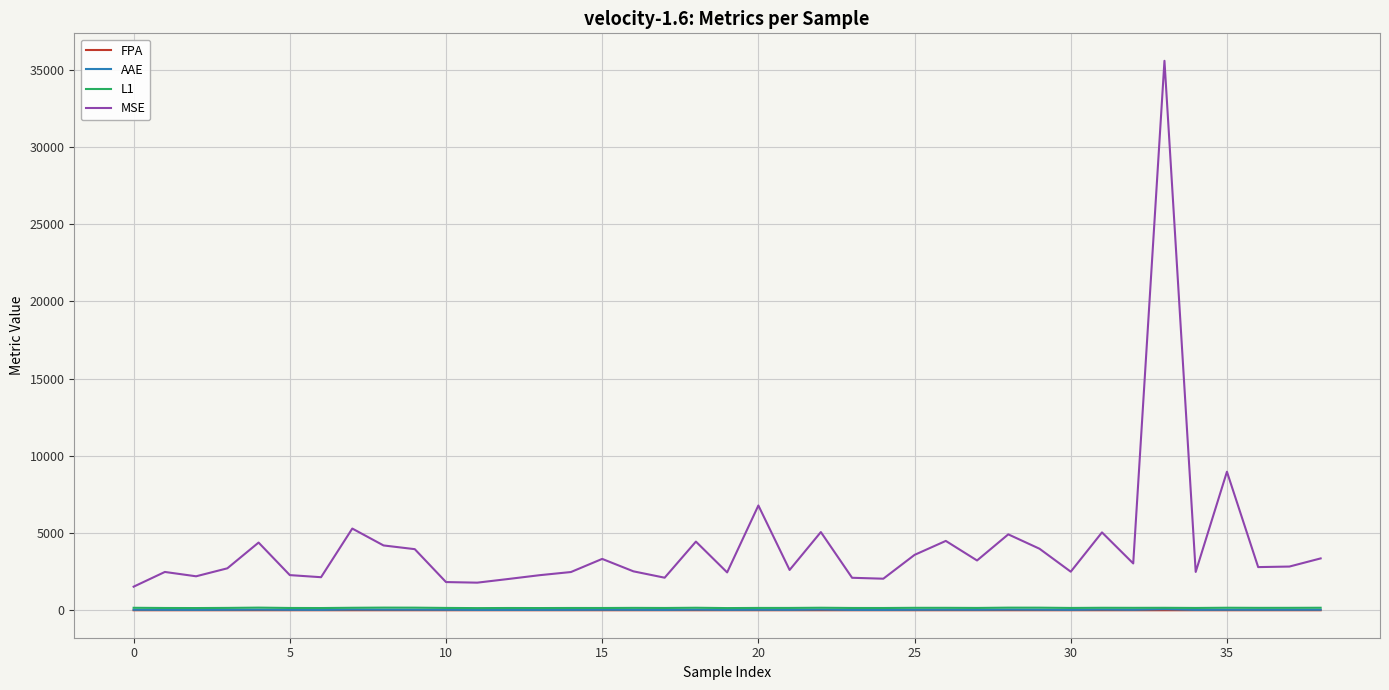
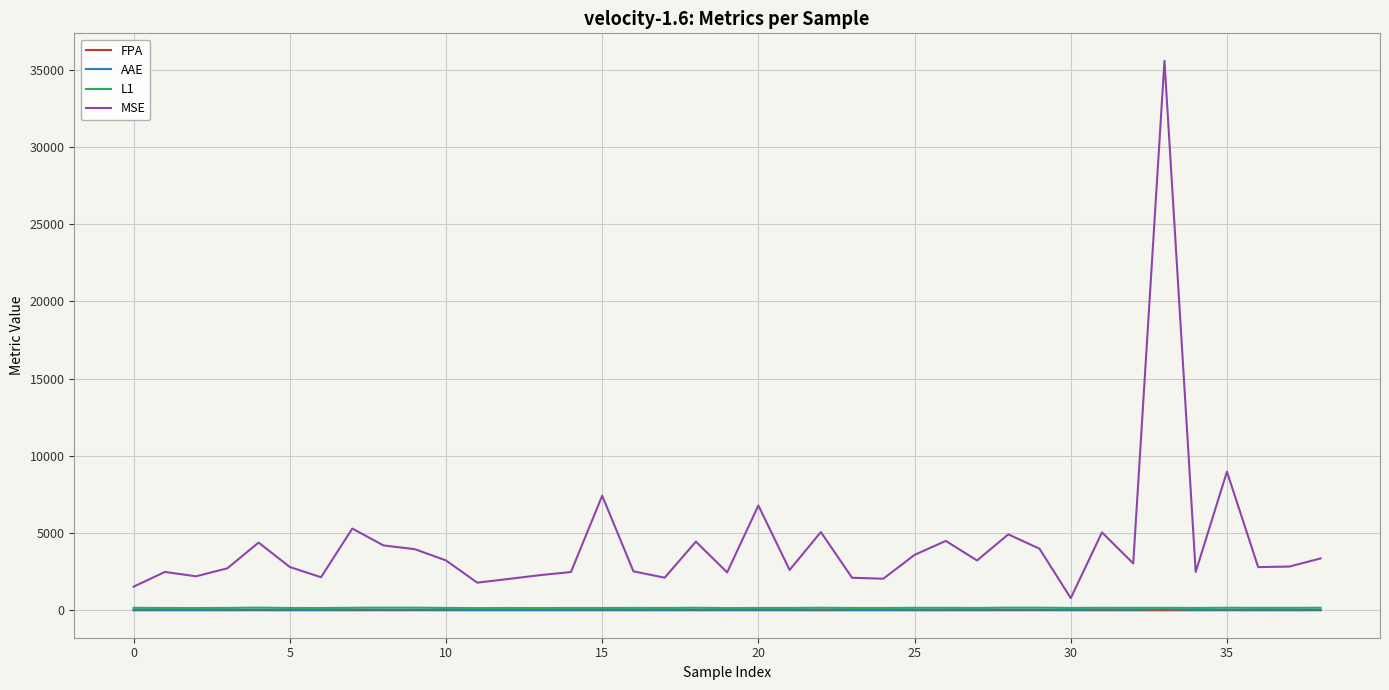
  {
    "MSE": {
      "0": 1500,
-     "5": 2300,
-     "10": 1800,
-     "15": 3300,
+     "5": 2800,
+     "10": 3200,
+     "15": 7400,
      "20": 6800,
      "25": 3600,
-     "30": 2500,
+     "30": 800,
      "35": 9000
    }
  }
